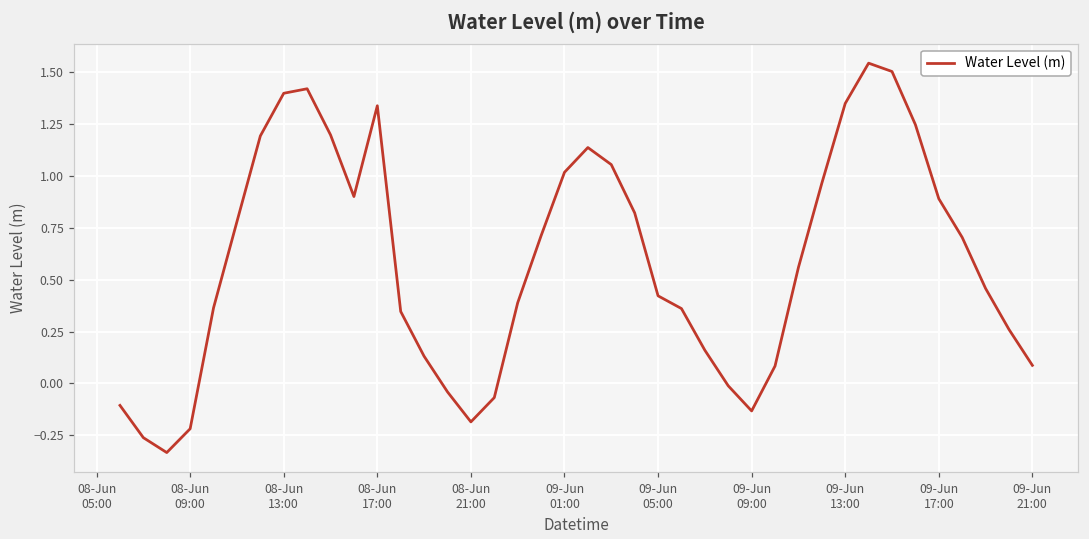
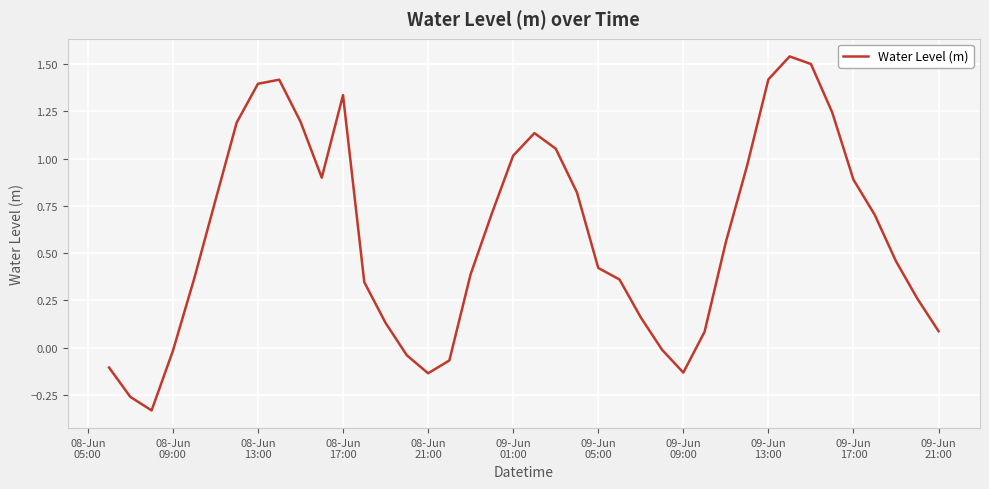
  {
-   "08-Jun 09:00": -0.22,
+   "08-Jun 09:00": -0.02,
    "08-Jun 13:00": 1.40,
    "08-Jun 17:00": 1.34,
-   "08-Jun 21:00": -0.18,
+   "08-Jun 21:00": -0.14,
    "09-Jun 01:00": 1.02,
    "09-Jun 05:00": 0.42,
    "09-Jun 09:00": -0.13,
-   "09-Jun 13:00": 1.35,
+   "09-Jun 13:00": 1.42,
    "09-Jun 17:00": 0.89,
    "09-Jun 21:00": 0.09
  }
